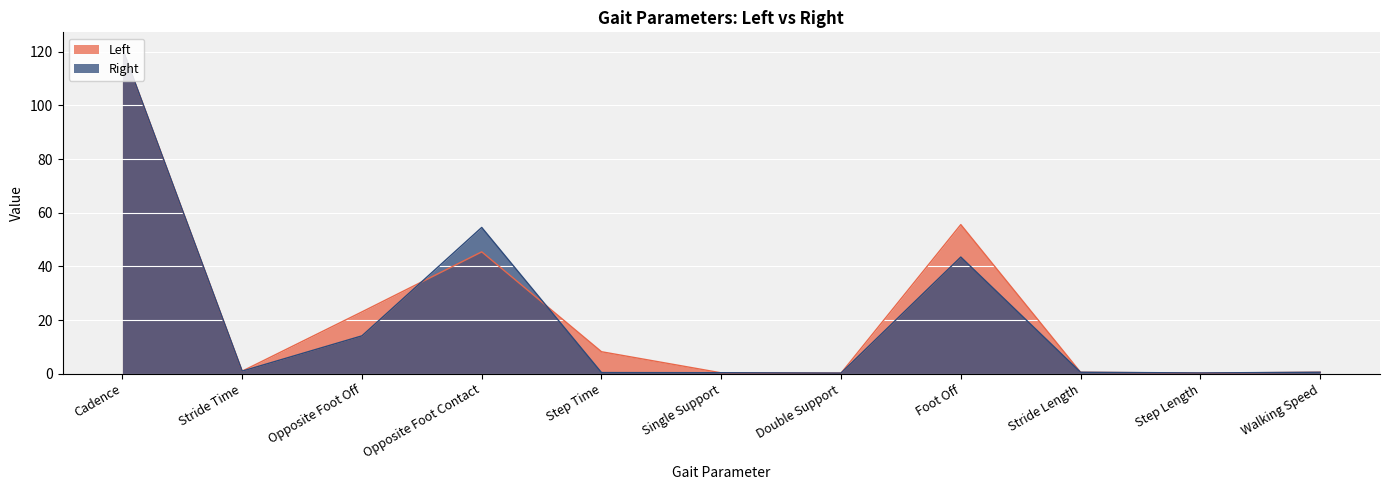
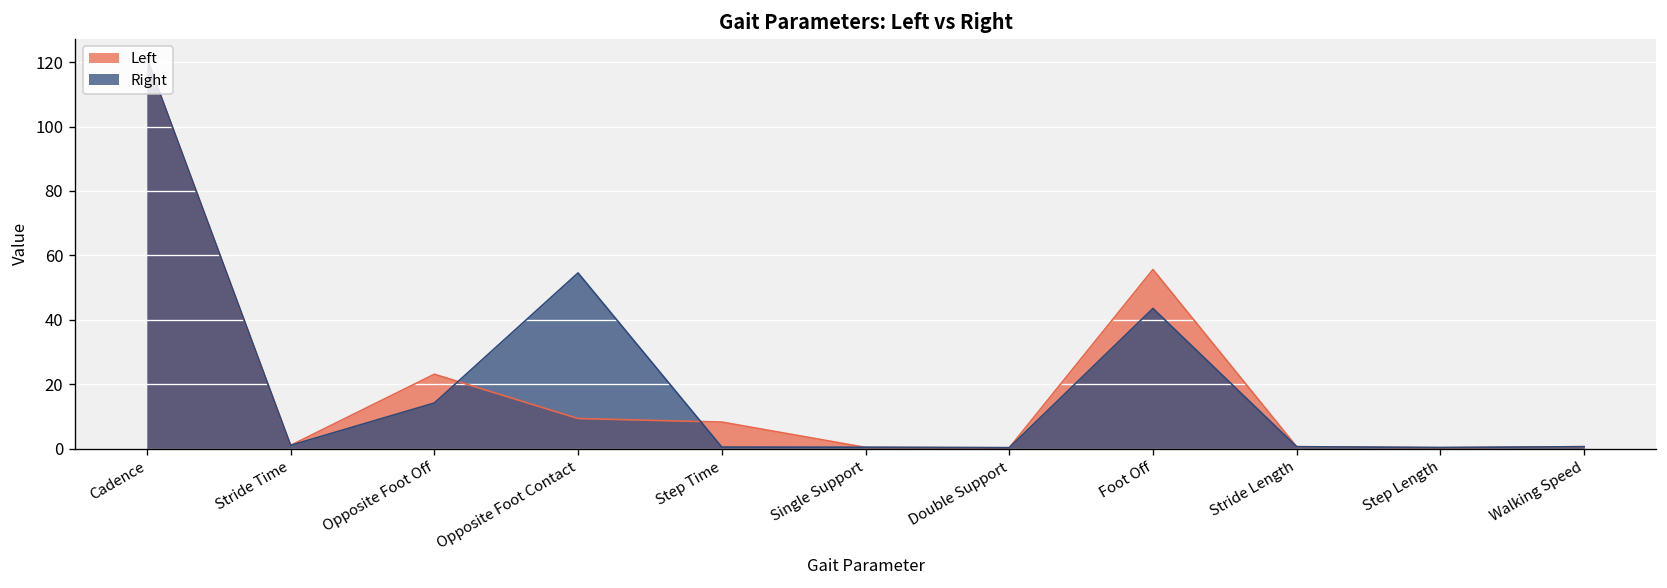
  {
    "Left": {
      "Opposite Foot Off": 23,
-     "Opposite Foot Contact": 45,
+     "Opposite Foot Contact": 9,
      "Step Time": 8,
      "Foot Off": 56
    },
    "Right": {
      "Opposite Foot Off": 14,
      "Opposite Foot Contact": 55,
      "Step Time": 0,
      "Foot Off": 44
    }
  }
